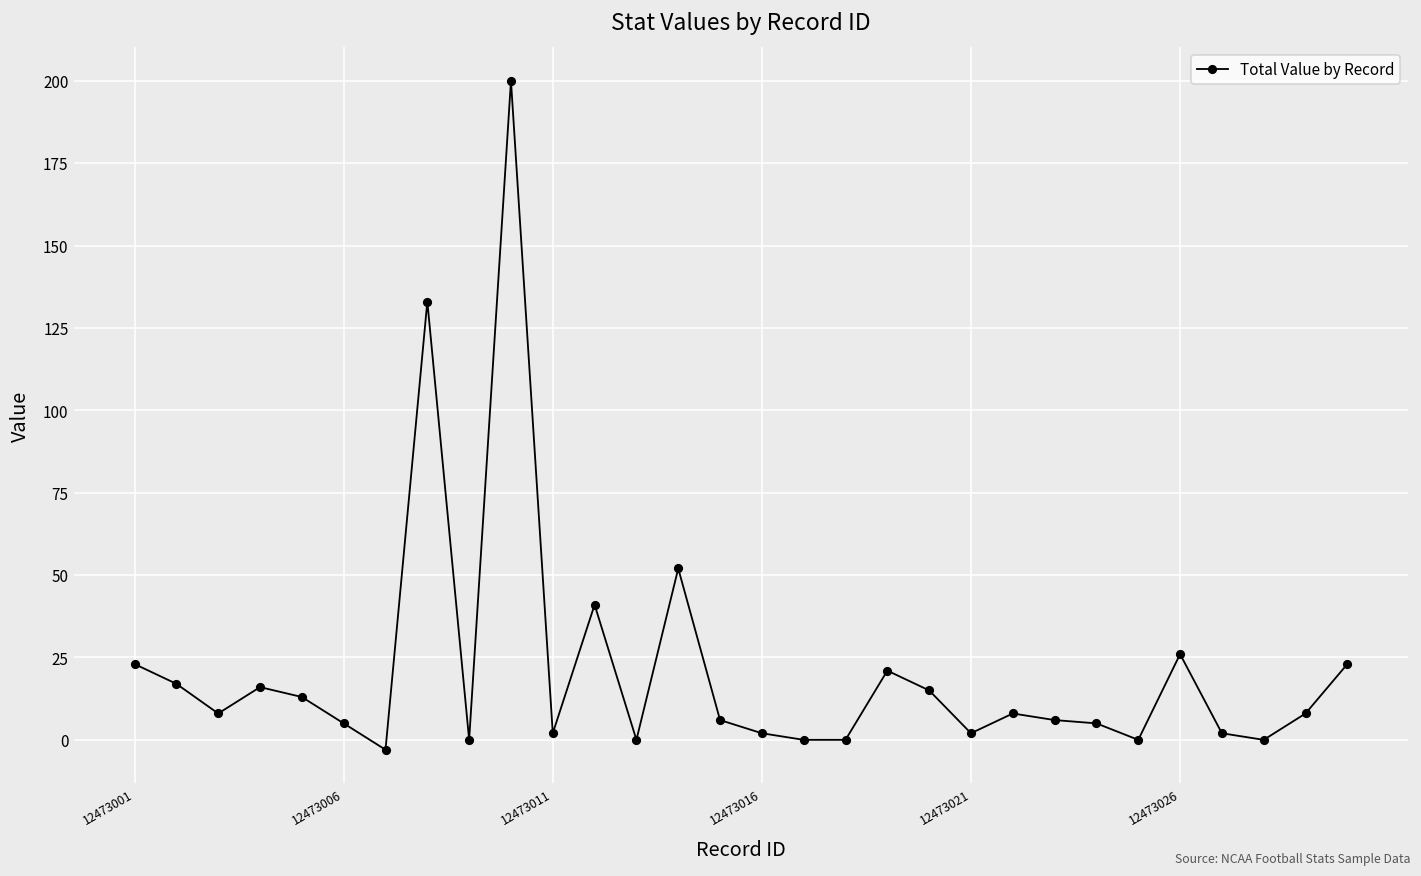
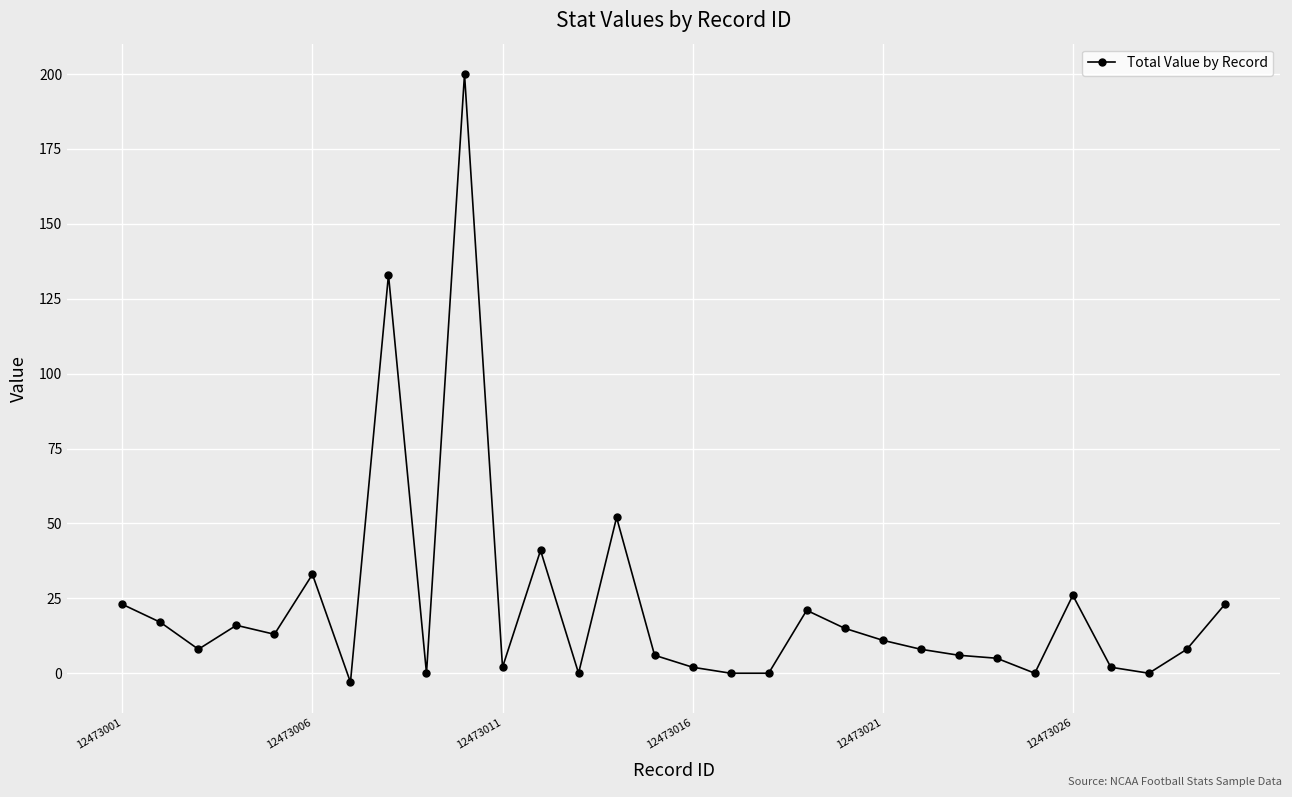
  {
    "12473001": 23,
-   "12473006": 5,
+   "12473006": 33,
    "12473011": 2,
    "12473016": 2,
-   "12473021": 2,
+   "12473021": 11,
    "12473026": 26
  }
